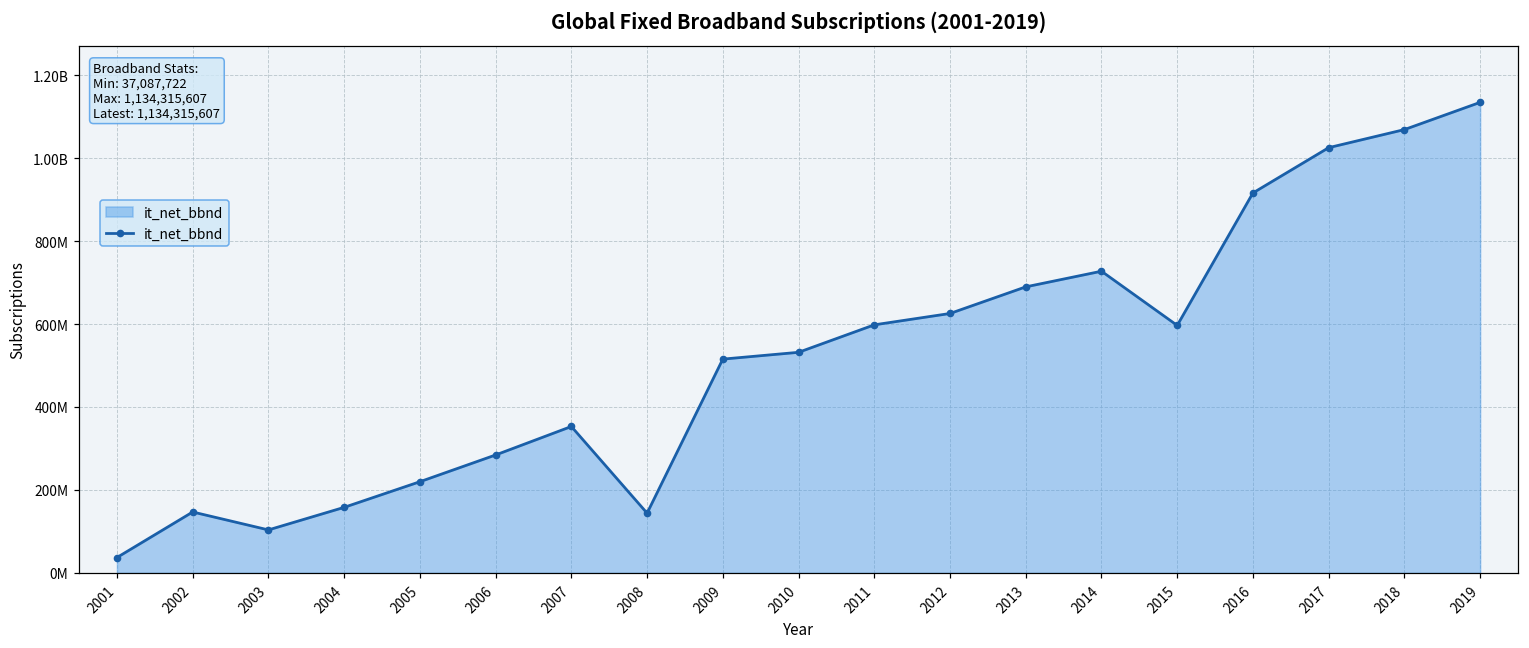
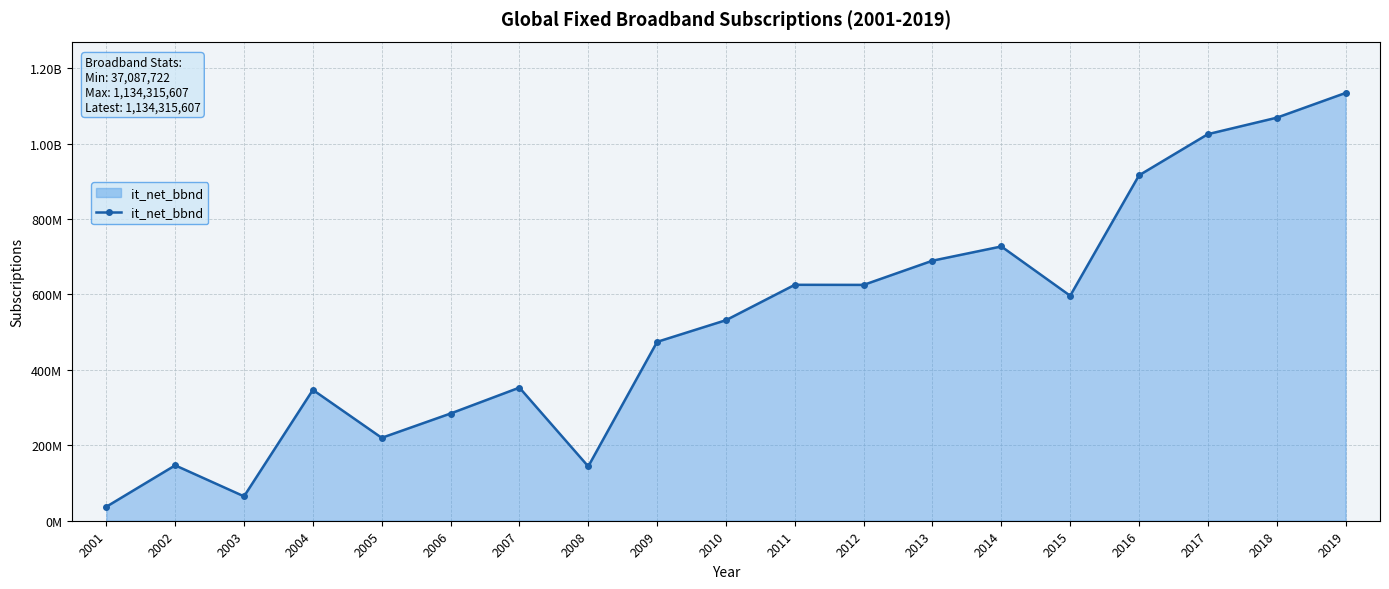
  {
    "2001": 40000000,
    "2002": 150000000,
-   "2003": 100000000,
-   "2004": 160000000,
+   "2003": 60000000,
+   "2004": 350000000,
    "2005": 220000000,
    "2006": 280000000,
    "2007": 350000000,
    "2008": 140000000,
-   "2009": 520000000,
+   "2009": 470000000,
    "2010": 530000000,
-   "2011": 600000000,
+   "2011": 630000000,
    "2012": 630000000,
    "2013": 690000000,
    "2014": 730000000,
    "2015": 600000000,
    "2016": 920000000,
    "2017": 1030000000,
    "2018": 1070000000,
    "2019": 1130000000
  }
